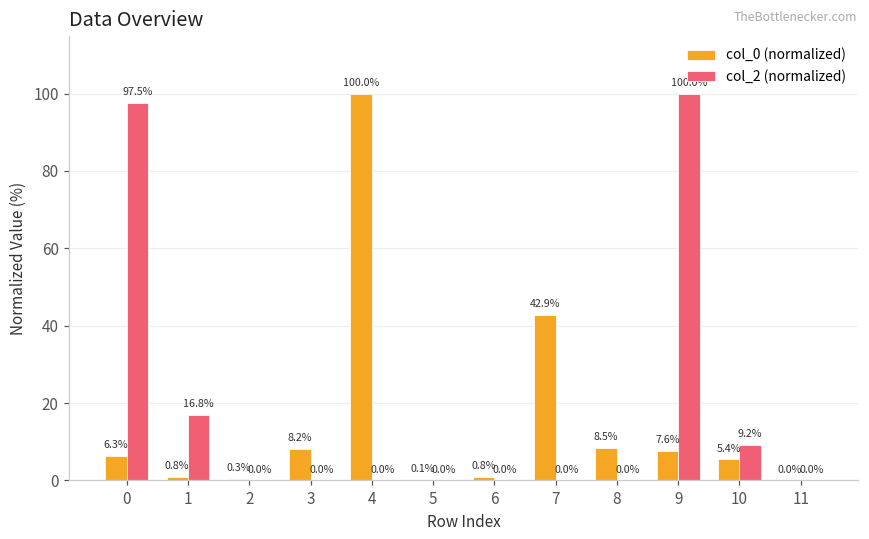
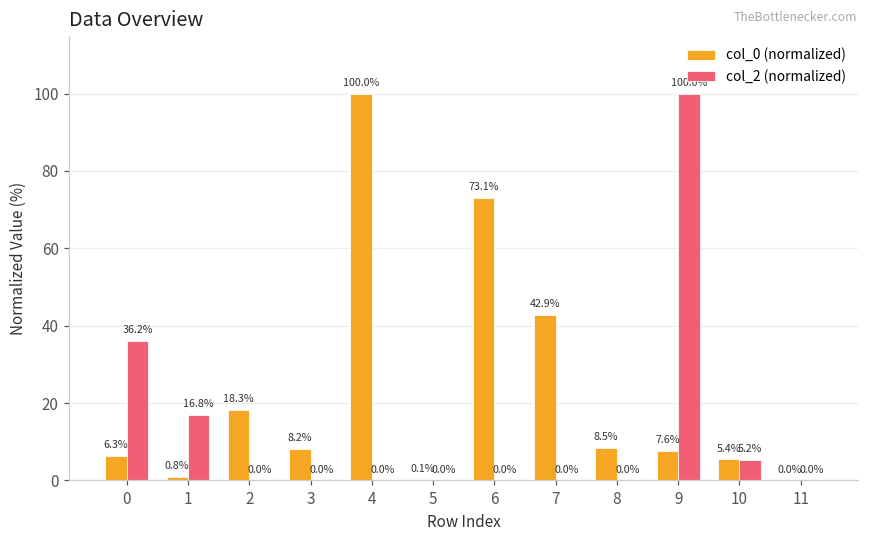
  {
    "col_0 (normalized)": {
      "0": "6.3%",
      "1": "0.8%",
-     "2": "0.3%",
+     "2": "18.3%",
      "3": "8.2%",
      "4": "100.0%",
      "5": "0.1%",
-     "6": "0.8%",
+     "6": "73.1%",
      "7": "42.9%",
      "8": "8.5%",
      "9": "7.6%",
      "10": "5.4%",
      "11": "0.0%"
    },
    "col_2 (normalized)": {
-     "0": "97.5%",
+     "0": "36.2%",
      "1": "16.8%",
      "2": "0.0%",
      "3": "0.0%",
      "4": "0.0%",
      "5": "0.0%",
      "6": "0.0%",
      "7": "0.0%",
      "8": "0.0%",
      "9": "100.0%",
-     "10": "9.2%",
+     "10": "5.2%",
      "11": "0.0%"
    }
  }
